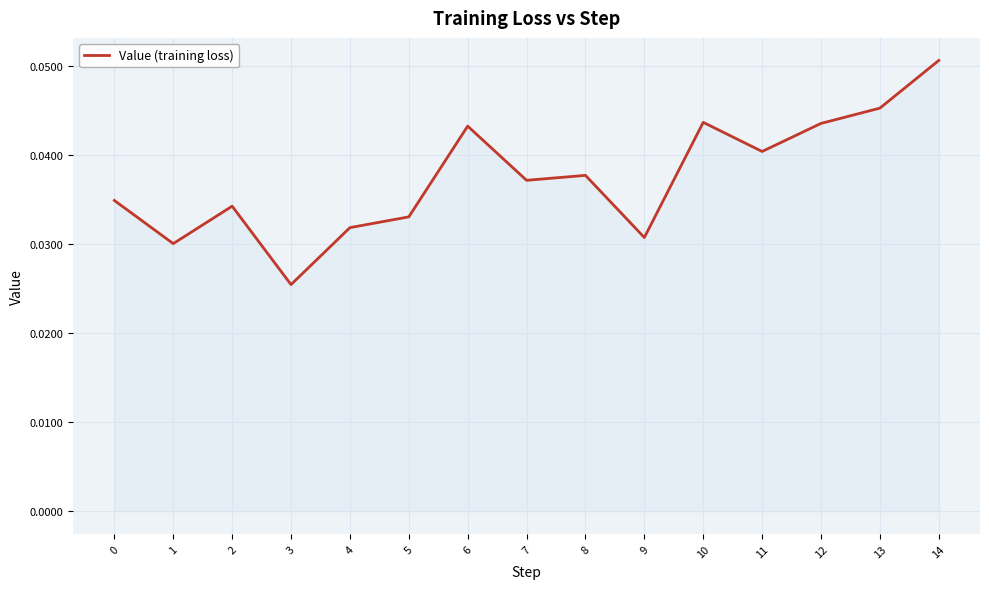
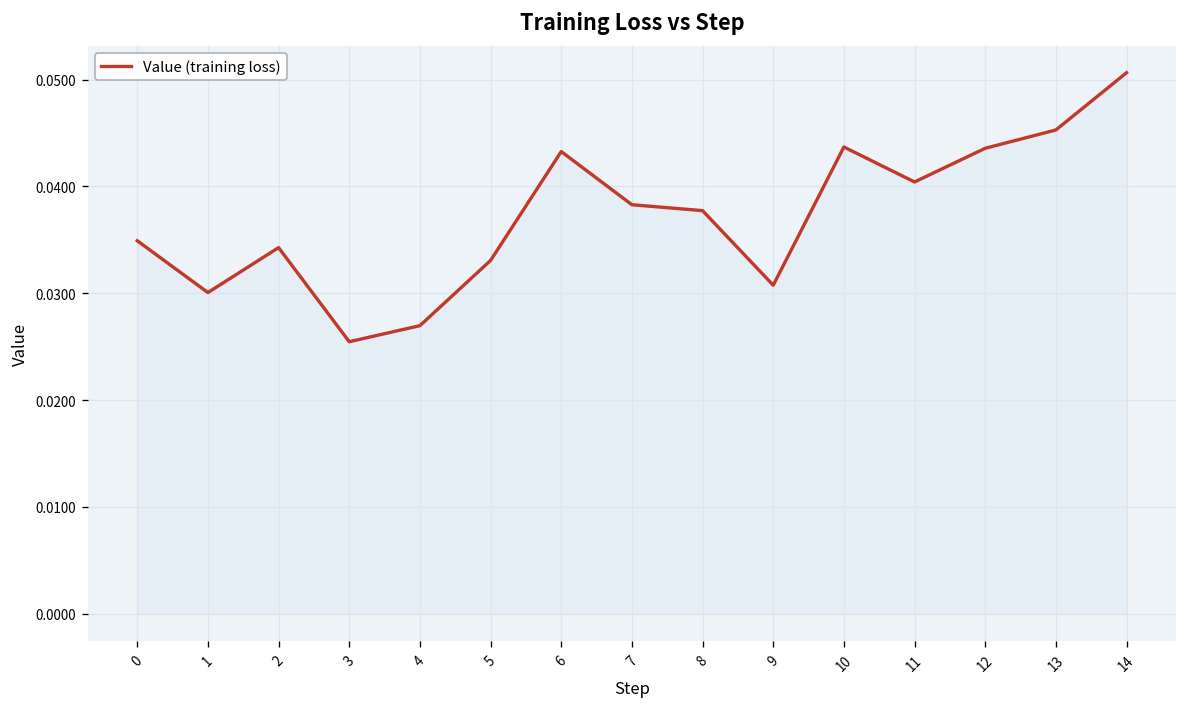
  {
    "0": 0.035,
    "1": 0.030,
    "2": 0.034,
    "3": 0.025,
-   "4": 0.032,
+   "4": 0.027,
    "5": 0.033,
    "6": 0.043,
-   "7": 0.037,
+   "7": 0.038,
    "8": 0.038,
    "9": 0.031,
    "10": 0.044,
    "11": 0.040,
    "12": 0.044,
    "13": 0.045,
    "14": 0.051
  }
